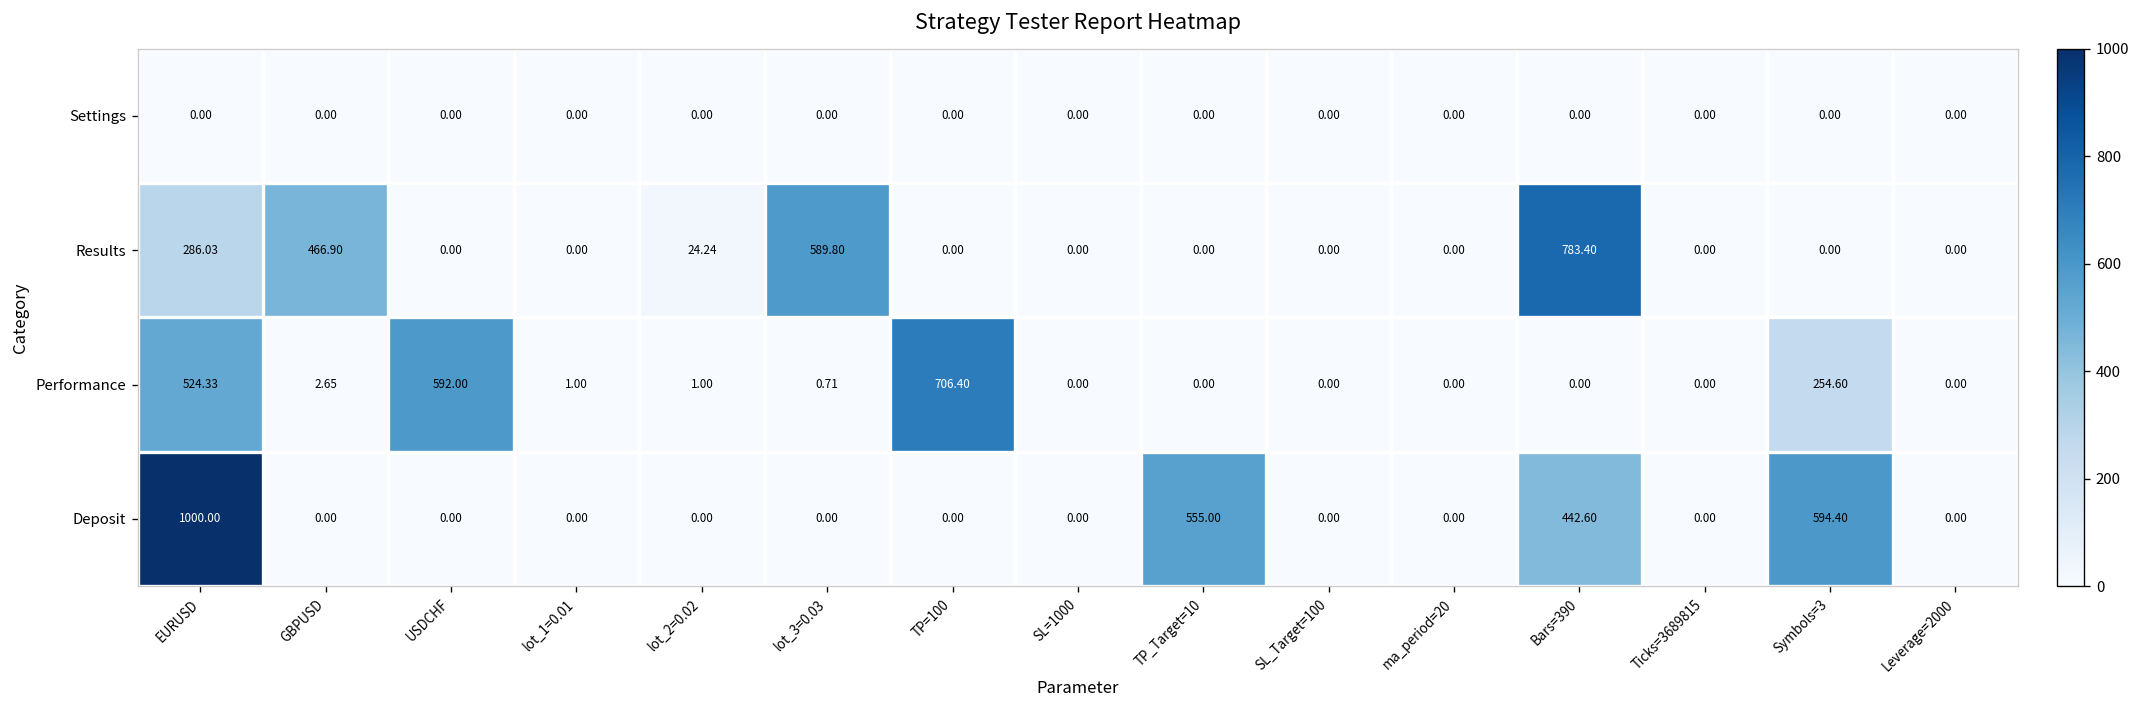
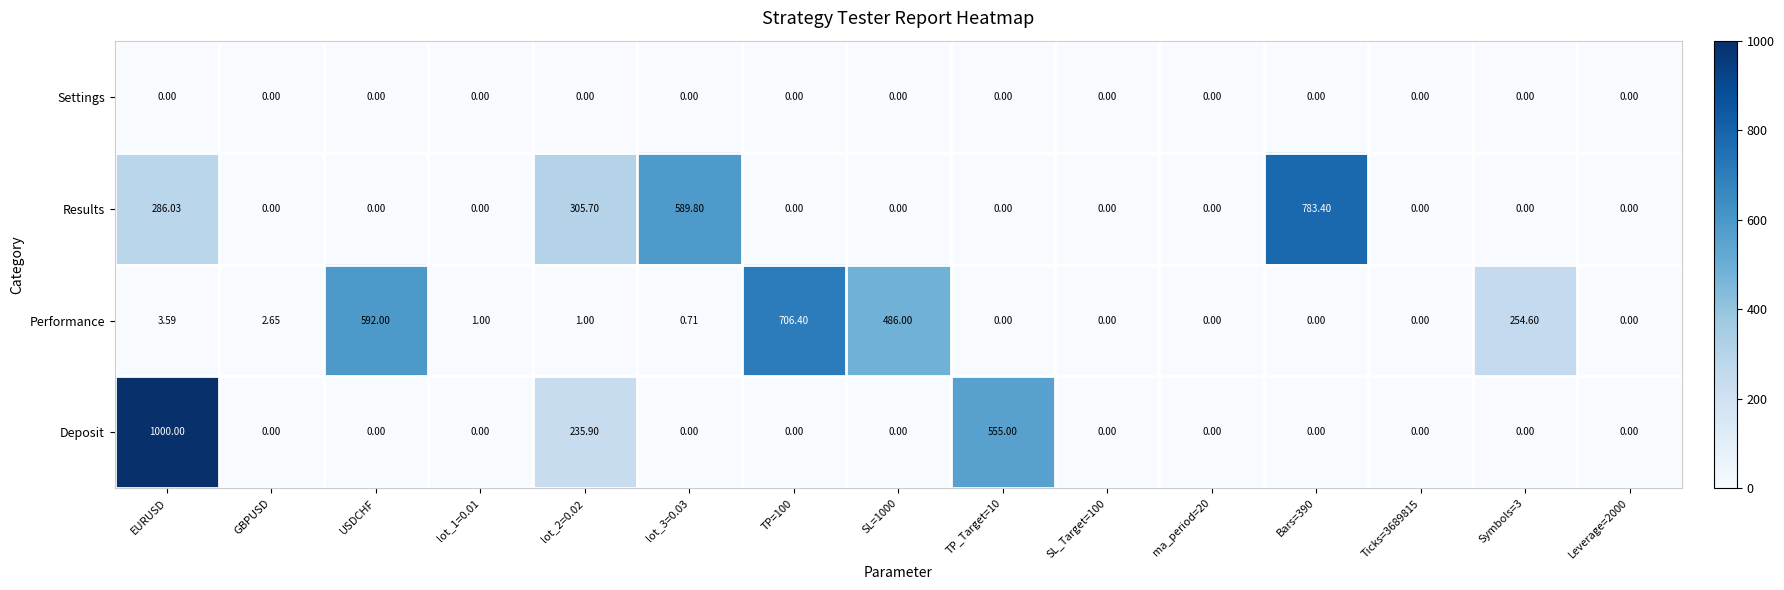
  {
    "Settings": {
      "EURUSD": 0.00,
      "GBPUSD": 0.00,
      "USDCHF": 0.00,
      "lot_1=0.01": 0.00,
      "lot_2=0.02": 0.00,
      "lot_3=0.03": 0.00,
      "TP=100": 0.00,
      "SL=1000": 0.00,
      "TP_Target=10": 0.00,
      "SL_Target=100": 0.00,
      "ma_period=20": 0.00,
      "Bars=390": 0.00,
      "Ticks=3689815": 0.00,
      "Symbols=3": 0.00,
      "Leverage=2000": 0.00
    },
    "Results": {
      "EURUSD": 286.03,
-     "GBPUSD": 466.90,
+     "GBPUSD": 0.00,
      "USDCHF": 0.00,
      "lot_1=0.01": 0.00,
-     "lot_2=0.02": 24.24,
+     "lot_2=0.02": 305.70,
      "lot_3=0.03": 589.80,
      "TP=100": 0.00,
      "SL=1000": 0.00,
      "TP_Target=10": 0.00,
      "SL_Target=100": 0.00,
      "ma_period=20": 0.00,
      "Bars=390": 783.40,
      "Ticks=3689815": 0.00,
      "Symbols=3": 0.00,
      "Leverage=2000": 0.00
    },
    "Performance": {
-     "EURUSD": 524.33,
+     "EURUSD": 3.59,
      "GBPUSD": 2.65,
      "USDCHF": 592.00,
      "lot_1=0.01": 1.00,
      "lot_2=0.02": 1.00,
      "lot_3=0.03": 0.71,
      "TP=100": 706.40,
-     "SL=1000": 0.00,
+     "SL=1000": 486.00,
      "TP_Target=10": 0.00,
      "SL_Target=100": 0.00,
      "ma_period=20": 0.00,
      "Bars=390": 0.00,
      "Ticks=3689815": 0.00,
      "Symbols=3": 254.60,
      "Leverage=2000": 0.00
    },
    "Deposit": {
      "EURUSD": 1000.00,
      "GBPUSD": 0.00,
      "USDCHF": 0.00,
      "lot_1=0.01": 0.00,
-     "lot_2=0.02": 0.00,
+     "lot_2=0.02": 235.90,
      "lot_3=0.03": 0.00,
      "TP=100": 0.00,
      "SL=1000": 0.00,
      "TP_Target=10": 555.00,
      "SL_Target=100": 0.00,
      "ma_period=20": 0.00,
-     "Bars=390": 442.60,
+     "Bars=390": 0.00,
      "Ticks=3689815": 0.00,
-     "Symbols=3": 594.40,
+     "Symbols=3": 0.00,
      "Leverage=2000": 0.00
    }
  }
